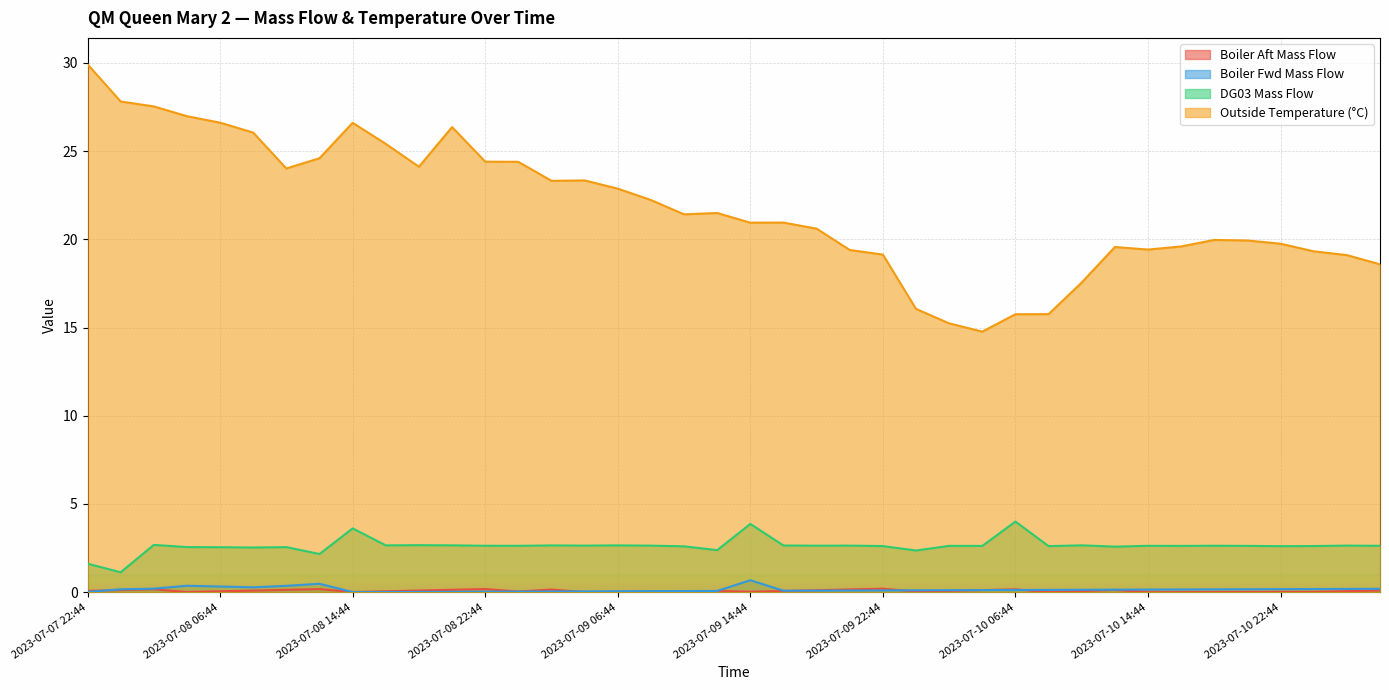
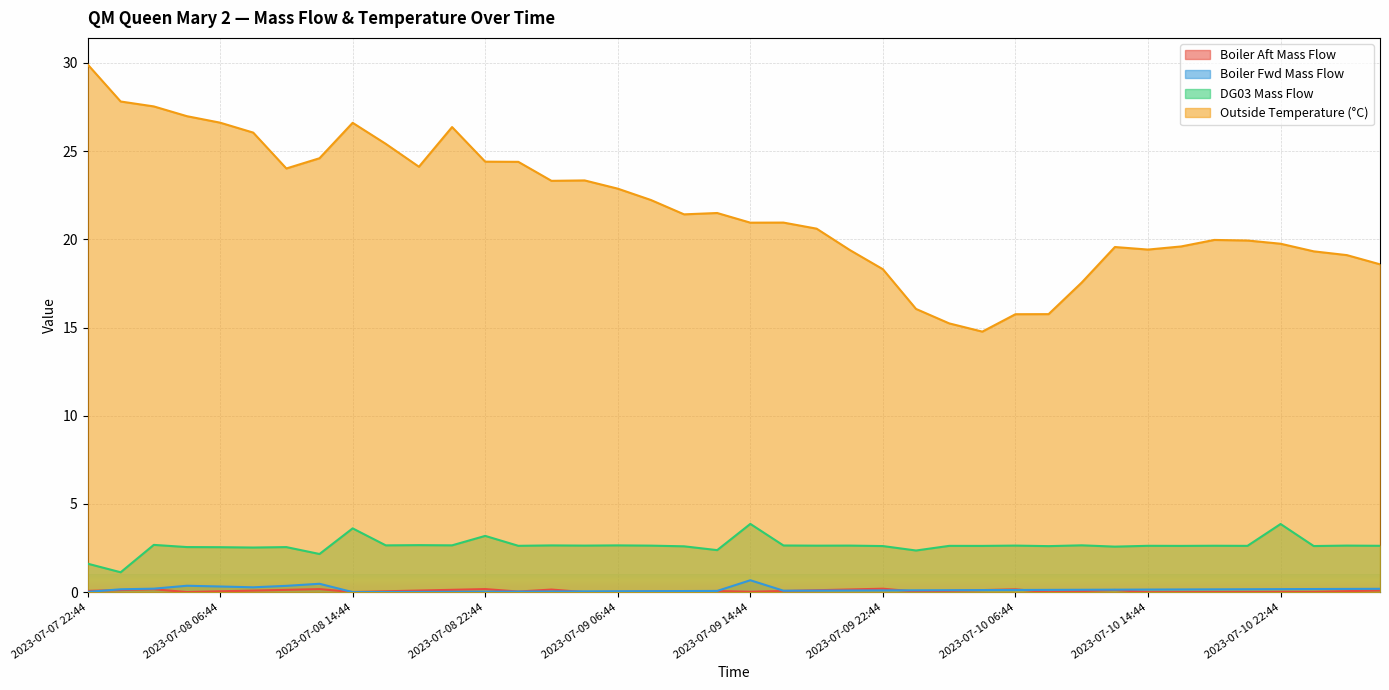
  {
    "Boiler Aft Mass Flow": {
      "2023-07-08 06:44": 0.1,
      "2023-07-08 22:44": 0.2,
      "2023-07-09 14:44": 0.0,
      "2023-07-10 14:44": 0.0,
      "2023-07-10 22:44": 0.0
    },
    "Boiler Fwd Mass Flow": {
      "2023-07-08 06:44": 0.3,
      "2023-07-08 22:44": 0.0,
      "2023-07-09 14:44": 0.7,
      "2023-07-10 14:44": 0.1,
      "2023-07-10 22:44": 0.2
    },
    "DG03 Mass Flow": {
      "2023-07-07 22:44": 1.6,
      "2023-07-08 06:44": 2.6,
      "2023-07-08 14:44": 3.6,
-     "2023-07-08 22:44": 2.6,
+     "2023-07-08 22:44": 3.2,
      "2023-07-09 06:44": 2.7,
      "2023-07-09 14:44": 3.9,
      "2023-07-09 22:44": 2.6,
-     "2023-07-10 06:44": 4.0,
+     "2023-07-10 06:44": 2.6,
      "2023-07-10 14:44": 2.6,
-     "2023-07-10 22:44": 2.6
+     "2023-07-10 22:44": 3.9
    },
    "Outside Temperature (°C)": {
      "2023-07-07 22:44": 29.9,
      "2023-07-08 06:44": 26.6,
      "2023-07-08 14:44": 26.6,
      "2023-07-08 22:44": 24.4,
      "2023-07-09 06:44": 22.9,
      "2023-07-09 14:44": 20.9,
-     "2023-07-09 22:44": 19.1,
+     "2023-07-09 22:44": 18.3,
      "2023-07-10 06:44": 15.8,
      "2023-07-10 14:44": 19.4,
      "2023-07-10 22:44": 19.8
    }
  }
